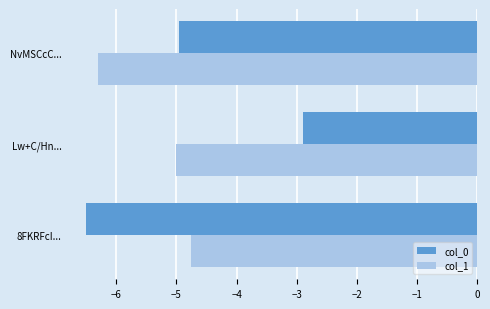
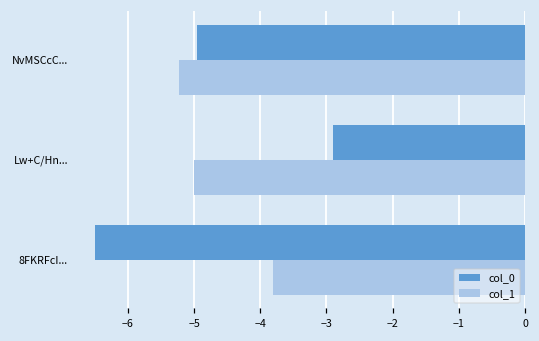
  {
    "col_0": {
      "NvMSCcC...": -5.0,
      "Lw+C/Hn...": -2.9,
      "8FKRFcI...": -6.5
    },
    "col_1": {
-     "NvMSCcC...": -6.3,
+     "NvMSCcC...": -5.2,
      "Lw+C/Hn...": -5.0,
-     "8FKRFcI...": -4.8
+     "8FKRFcI...": -3.8
    }
  }
